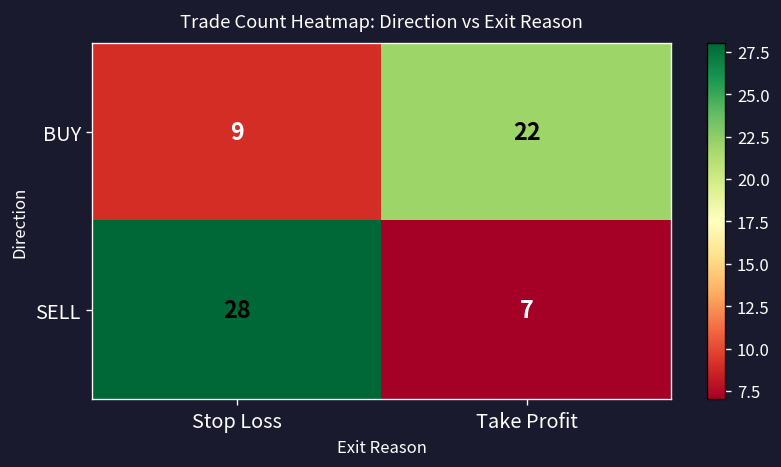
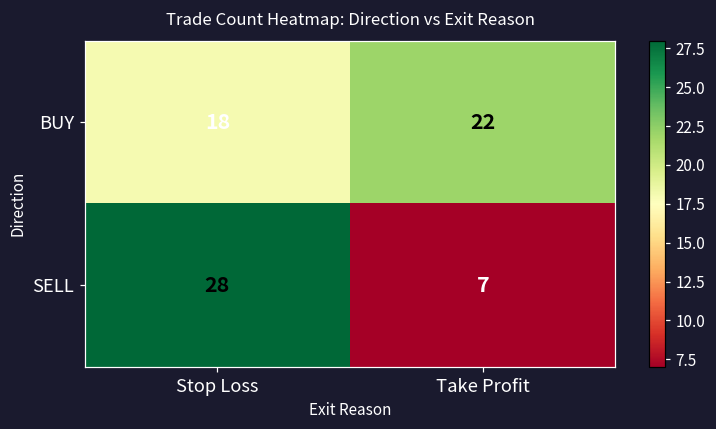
  {
    "BUY": {
-     "Stop Loss": 9,
+     "Stop Loss": 18,
      "Take Profit": 22
    },
    "SELL": {
      "Stop Loss": 28,
      "Take Profit": 7
    }
  }
